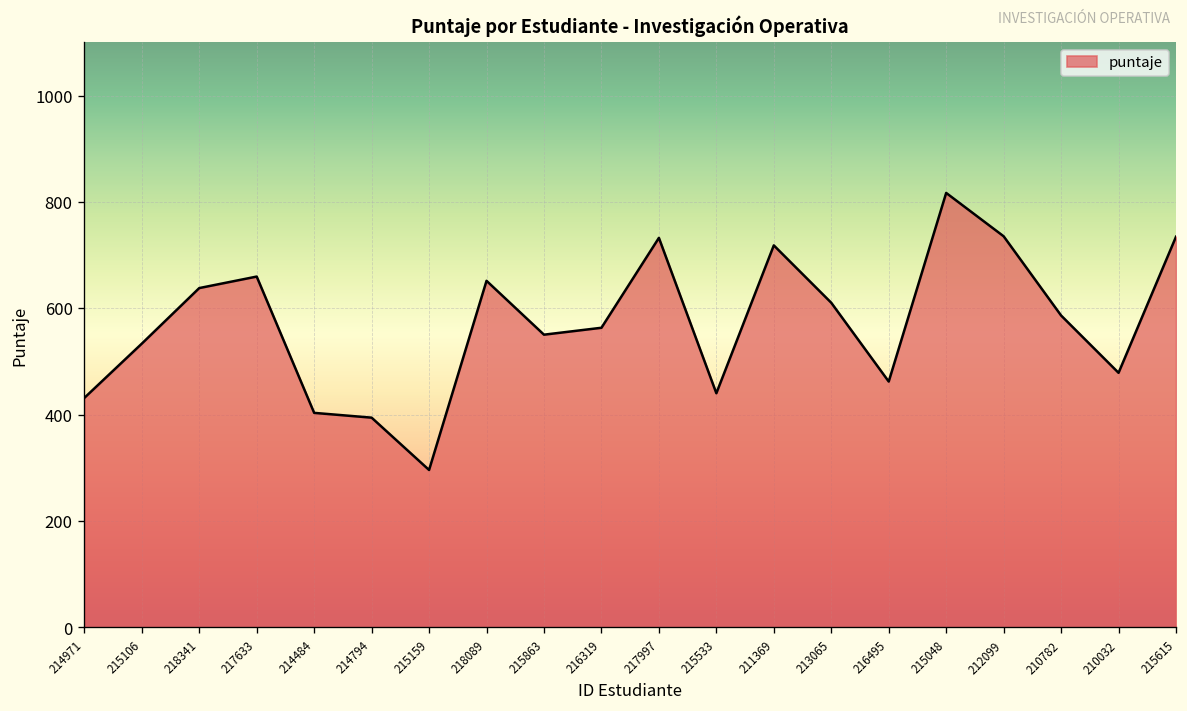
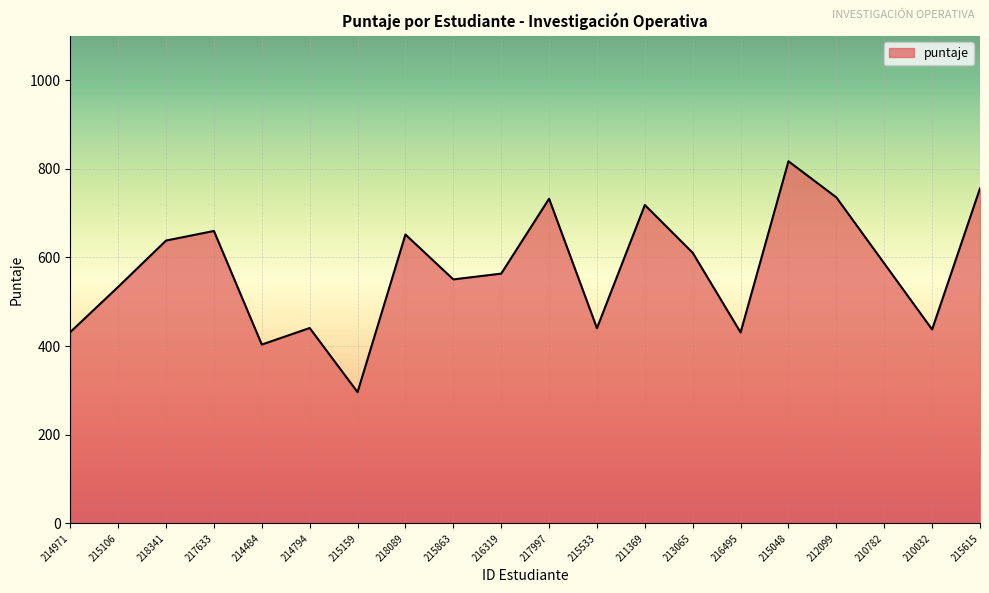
  {
    "214971": 430,
    "215106": 530,
    "218341": 640,
    "217633": 660,
    "214484": 400,
-   "214794": 390,
+   "214794": 440,
    "215159": 300,
    "218089": 650,
    "215863": 550,
    "216319": 560,
    "217997": 730,
    "215533": 440,
    "211369": 720,
    "213065": 610,
-   "216495": 460,
+   "216495": 430,
    "215048": 820,
    "212099": 740,
    "210782": 590,
-   "210032": 480,
-   "215615": 730
+   "210032": 440,
+   "215615": 760
  }
